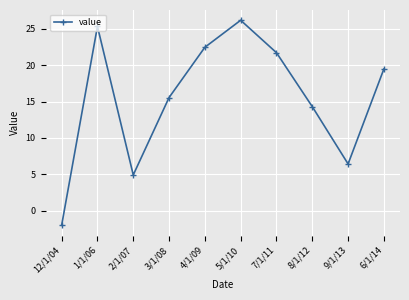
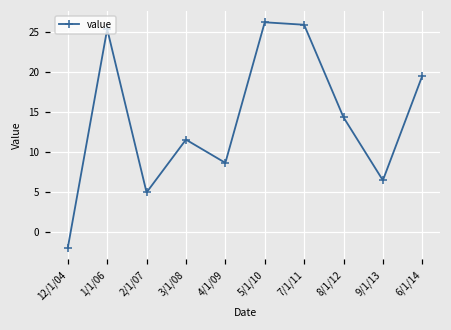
  {
    "12/1/04": -2,
    "2/1/07": 5,
-   "3/1/08": 16,
-   "4/1/09": 22,
+   "3/1/08": 12,
+   "4/1/09": 9,
    "5/1/10": 26,
-   "7/1/11": 22,
+   "7/1/11": 26,
    "8/1/12": 14,
    "9/1/13": 6,
    "6/1/14": 20
  }
